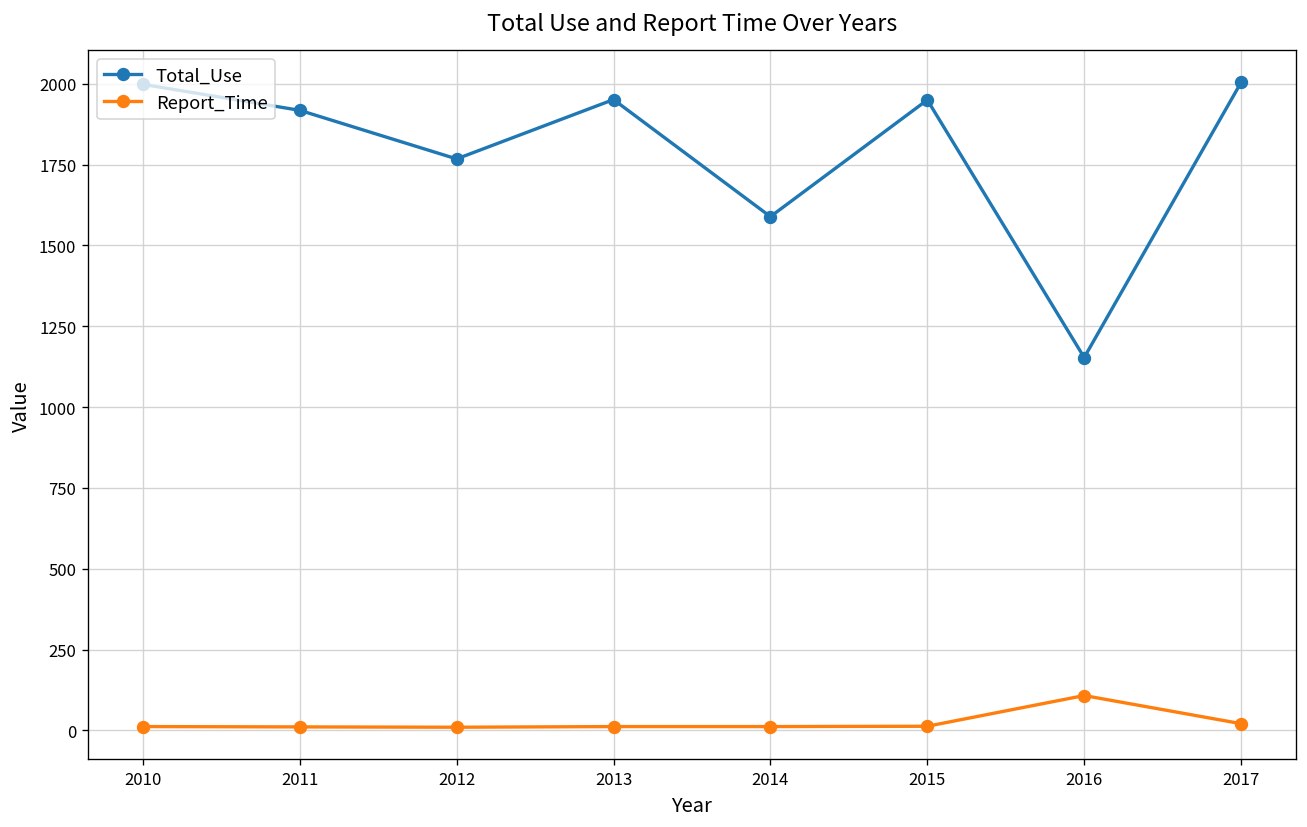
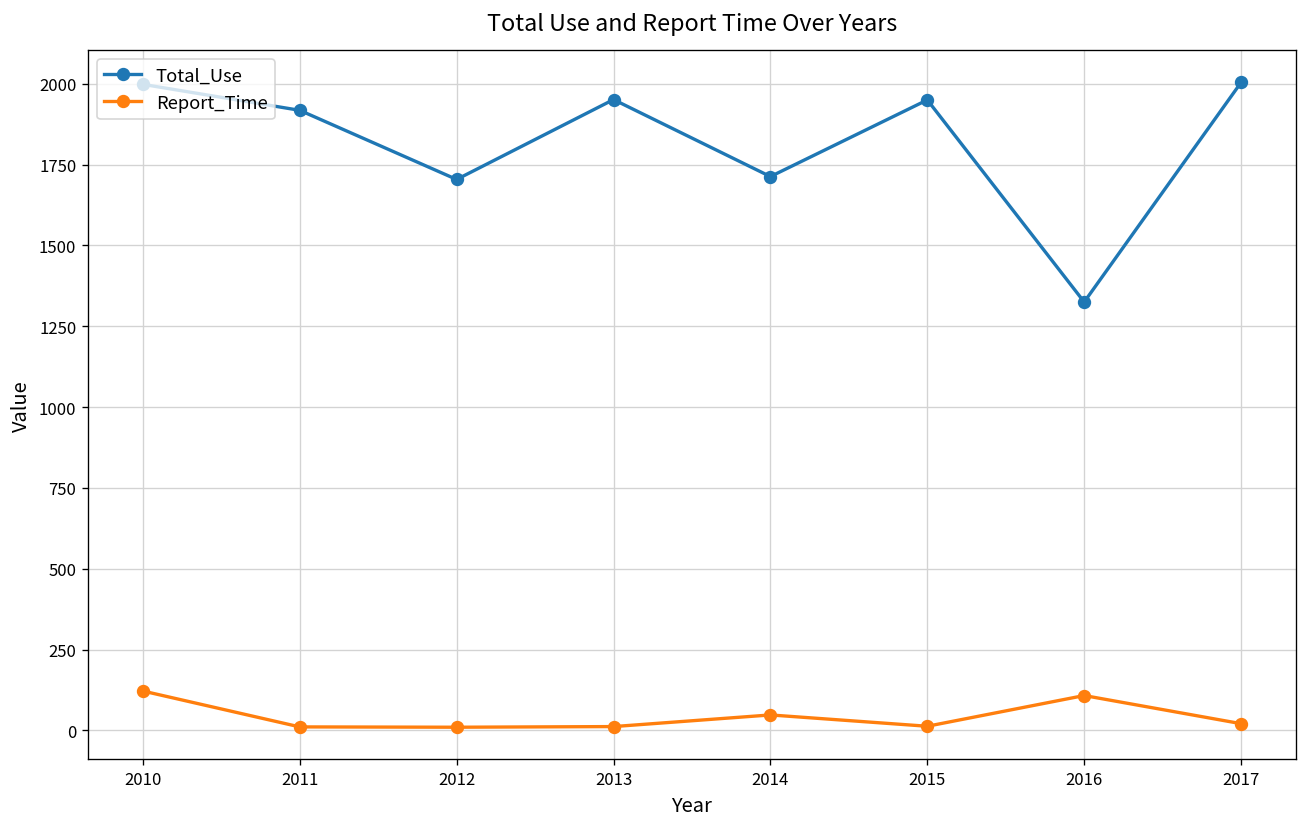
  {
    "Total_Use": {
      "2011": 1920,
-     "2012": 1770,
+     "2012": 1700,
      "2013": 1950,
-     "2014": 1590,
+     "2014": 1710,
      "2015": 1950,
-     "2016": 1150,
+     "2016": 1330,
      "2017": 2000
    },
    "Report_Time": {
-     "2010": 10,
+     "2010": 120,
      "2011": 10,
      "2012": 10,
      "2013": 10,
-     "2014": 10,
+     "2014": 50,
      "2015": 10,
      "2016": 110,
      "2017": 20
    }
  }
